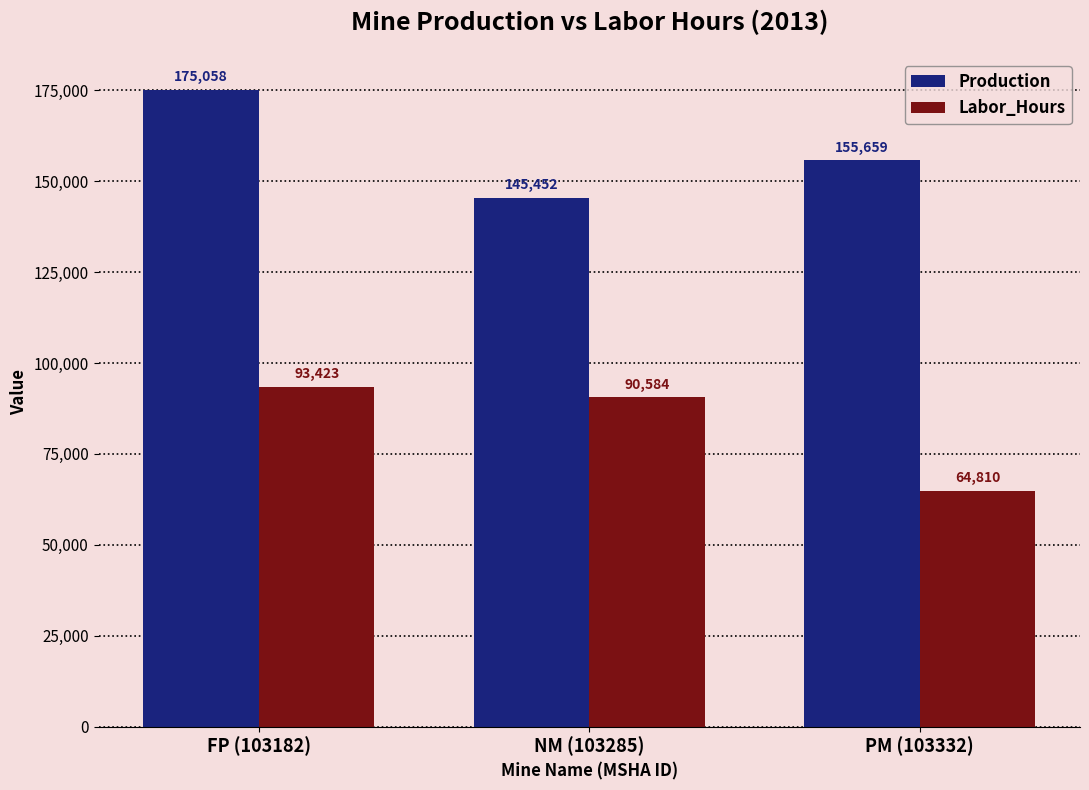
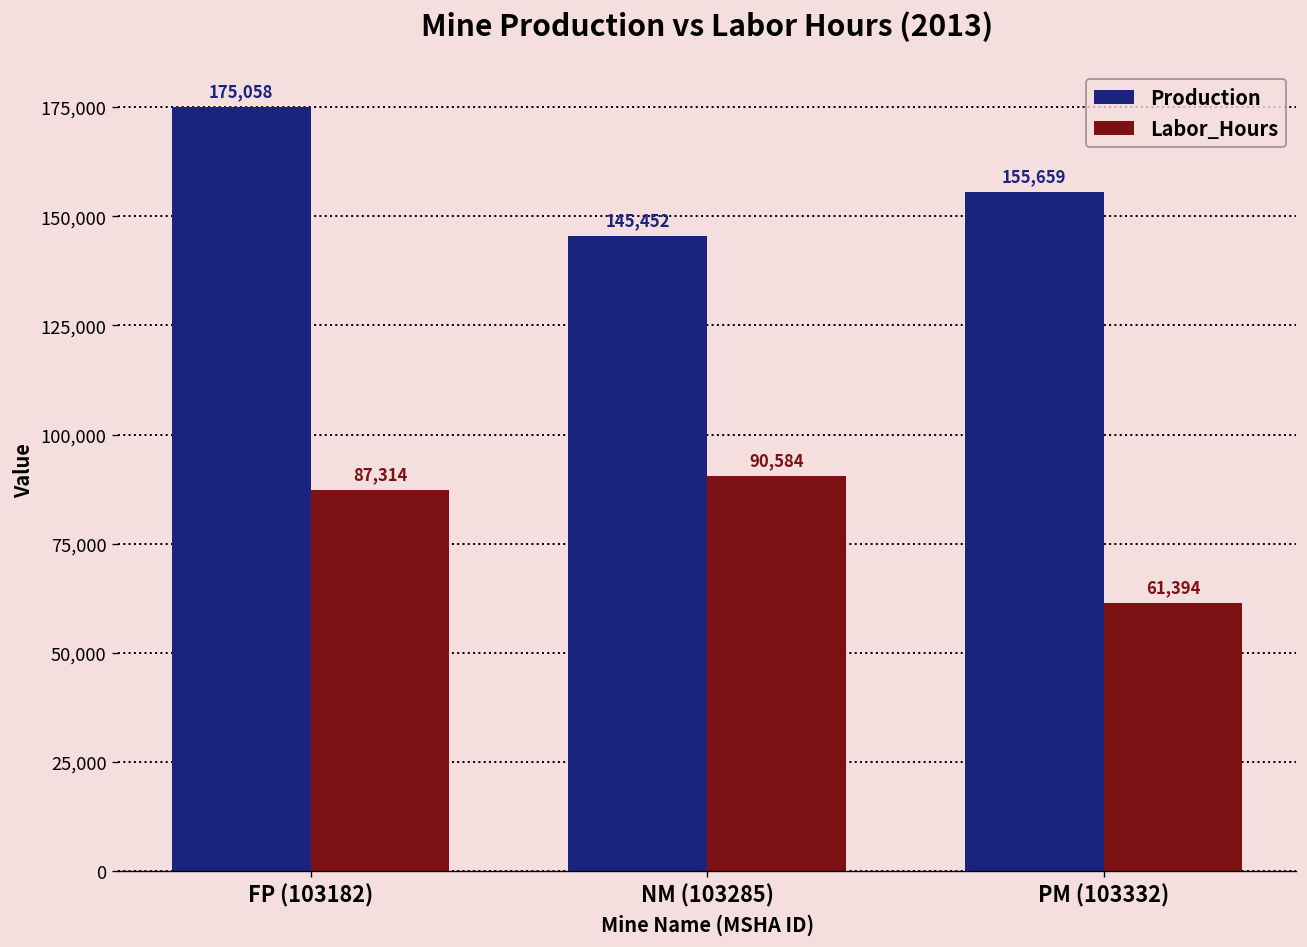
  {
    "Production": {
      "FP (103182)": "175,058",
      "NM (103285)": "145,452",
      "PM (103332)": "155,659"
    },
    "Labor_Hours": {
-     "FP (103182)": "93,423",
+     "FP (103182)": "87,314",
      "NM (103285)": "90,584",
-     "PM (103332)": "64,810"
+     "PM (103332)": "61,394"
    }
  }
